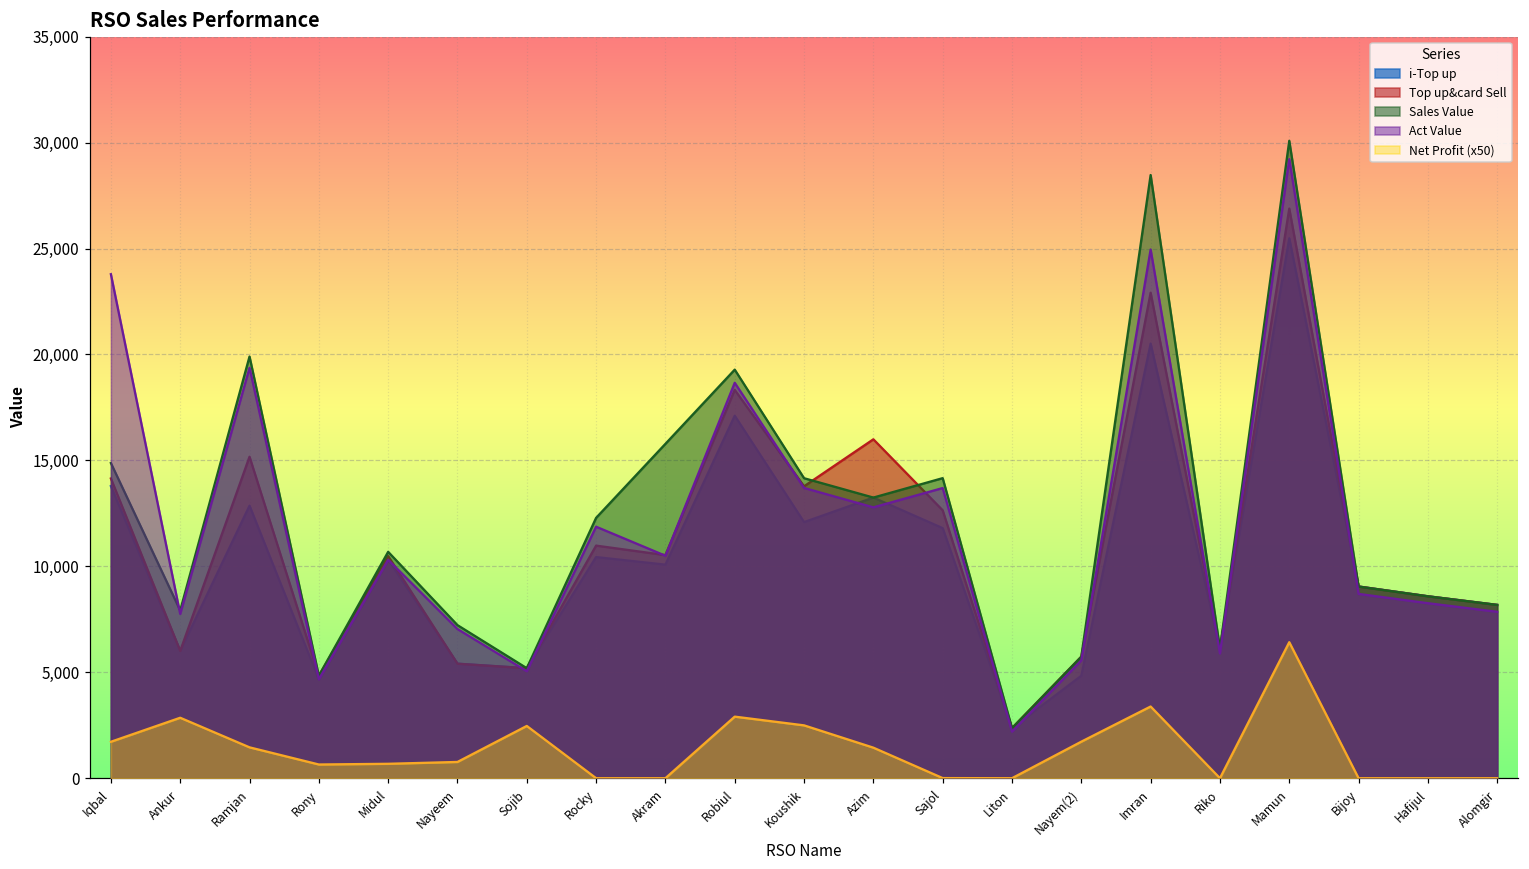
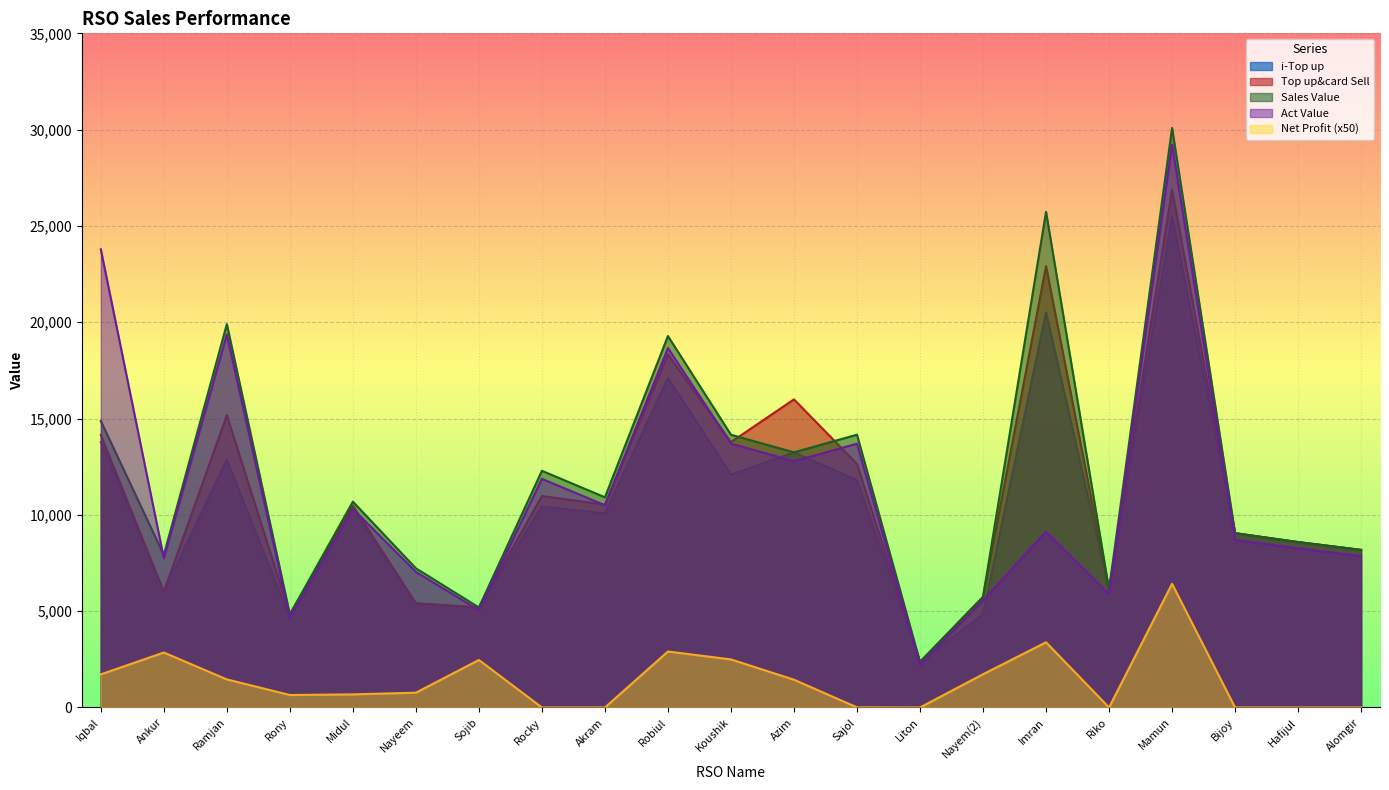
  {
    "i-Top up": {
      "Iqbal": "13,800",
      "Ramjan": "12,900",
      "Rocky": "10,400",
      "Akram": "10,100",
      "Robiul": "17,100",
      "Koushik": "12,100",
      "Sajol": "11,800",
      "Nayem(2)": "4,800",
      "Imran": "20,500",
      "Mamun": "25,500"
    },
    "Top up&card Sell": {
      "Iqbal": "14,100",
      "Ramjan": "15,200",
      "Midul": "10,500",
      "Rocky": "11,000",
      "Robiul": "18,300",
      "Azim": "16,000",
      "Sajol": "12,600",
      "Imran": "22,900",
      "Mamun": "26,900"
    },
    "Sales Value": {
      "Iqbal": "14,900",
      "Ankur": "7,900",
      "Ramjan": "19,900",
      "Midul": "10,700",
      "Nayeem": "7,200",
      "Rocky": "12,300",
-     "Akram": "15,800",
+     "Akram": "10,900",
      "Robiul": "19,300",
      "Koushik": "14,200",
      "Sajol": "14,200",
-     "Imran": "28,500",
+     "Imran": "25,700",
      "Mamun": "30,100"
    },
    "Act Value": {
      "Iqbal": "23,800",
      "Ankur": "7,800",
      "Ramjan": "19,400",
      "Nayeem": "7,000",
      "Sojib": "5,100",
      "Rocky": "11,900",
      "Robiul": "18,700",
      "Azim": "12,800",
      "Sajol": "13,700",
      "Liton": "2,200",
      "Nayem(2)": "5,600",
-     "Imran": "25,000",
+     "Imran": "9,100",
      "Riko": "5,900",
      "Mamun": "29,200",
      "Bijoy": "8,700",
      "Hafijul": "8,300",
      "Alomgir": "7,900"
    },
    "Net Profit (x50)": {
      "Iqbal": "1,700",
      "Ankur": "2,900",
      "Ramjan": "1,500",
      "Rony": "600",
      "Midul": "700",
      "Nayeem": "800",
      "Sojib": "2,500",
      "Rocky": "0",
      "Akram": "0",
      "Robiul": "2,900",
      "Koushik": "2,500",
      "Azim": "1,400",
      "Sajol": "0",
      "Liton": "0",
      "Nayem(2)": "1,700",
      "Imran": "3,400",
      "Riko": "0",
      "Mamun": "6,400",
      "Bijoy": "0",
      "Hafijul": "0",
      "Alomgir": "0"
    }
  }
